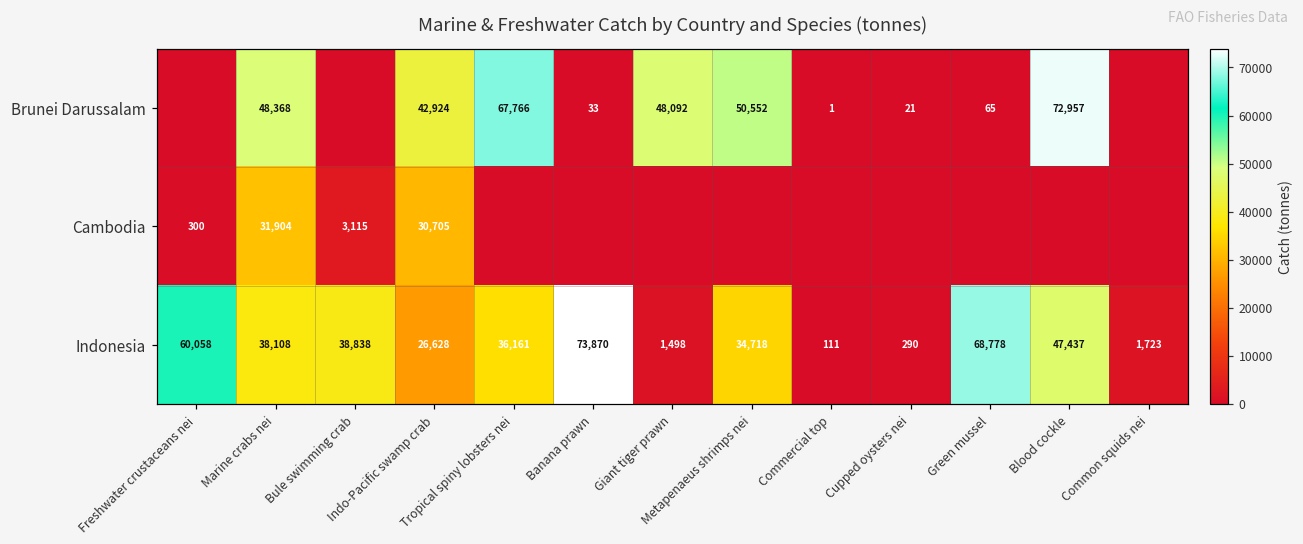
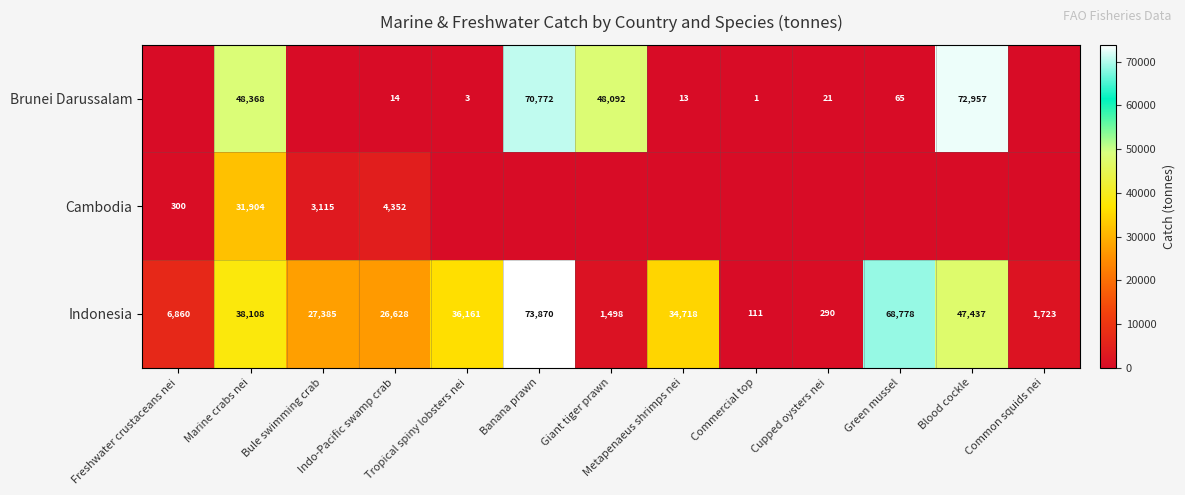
  {
    "Brunei Darussalam": {
      "Marine crabs nei": "48,368",
-     "Indo-Pacific swamp crab": "42,924",
-     "Tropical spiny lobsters nei": "67,766",
-     "Banana prawn": "33",
+     "Indo-Pacific swamp crab": "14",
+     "Tropical spiny lobsters nei": "3",
+     "Banana prawn": "70,772",
      "Giant tiger prawn": "48,092",
-     "Metapenaeus shrimps nei": "50,552",
+     "Metapenaeus shrimps nei": "13",
      "Commercial top": "1",
      "Cupped oysters nei": "21",
      "Green mussel": "65",
      "Blood cockle": "72,957"
    },
    "Cambodia": {
      "Freshwater crustaceans nei": "300",
      "Marine crabs nei": "31,904",
      "Bule swimming crab": "3,115",
-     "Indo-Pacific swamp crab": "30,705"
+     "Indo-Pacific swamp crab": "4,352"
    },
    "Indonesia": {
-     "Freshwater crustaceans nei": "60,058",
+     "Freshwater crustaceans nei": "6,860",
      "Marine crabs nei": "38,108",
-     "Bule swimming crab": "38,838",
+     "Bule swimming crab": "27,385",
      "Indo-Pacific swamp crab": "26,628",
      "Tropical spiny lobsters nei": "36,161",
      "Banana prawn": "73,870",
      "Giant tiger prawn": "1,498",
      "Metapenaeus shrimps nei": "34,718",
      "Commercial top": "111",
      "Cupped oysters nei": "290",
      "Green mussel": "68,778",
      "Blood cockle": "47,437",
      "Common squids nei": "1,723"
    }
  }
